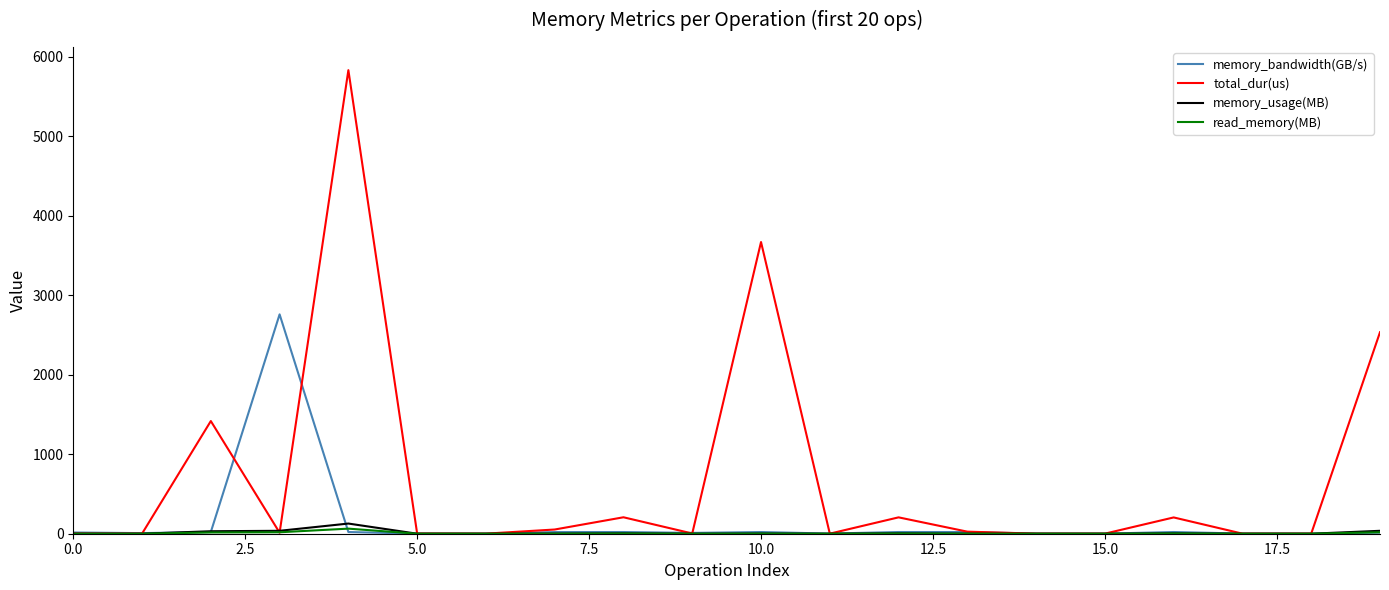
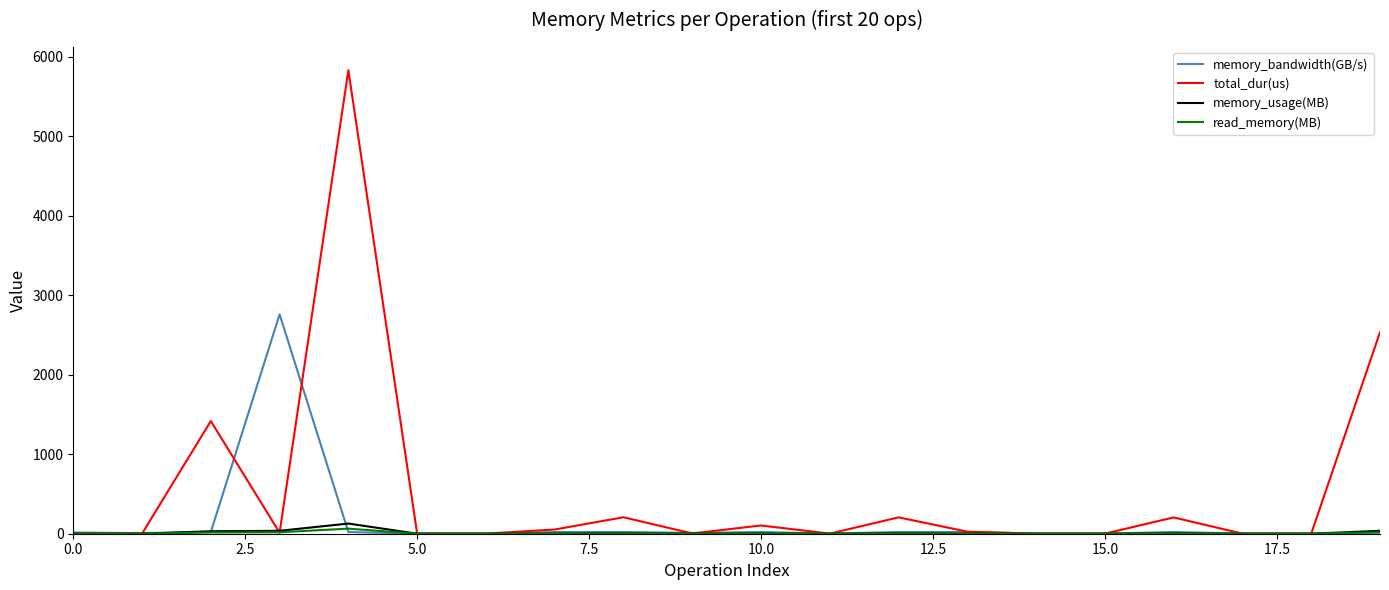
  {
    "total_dur(us)": {
-     "10.0": 3700
+     "10.0": 100
    }
  }
